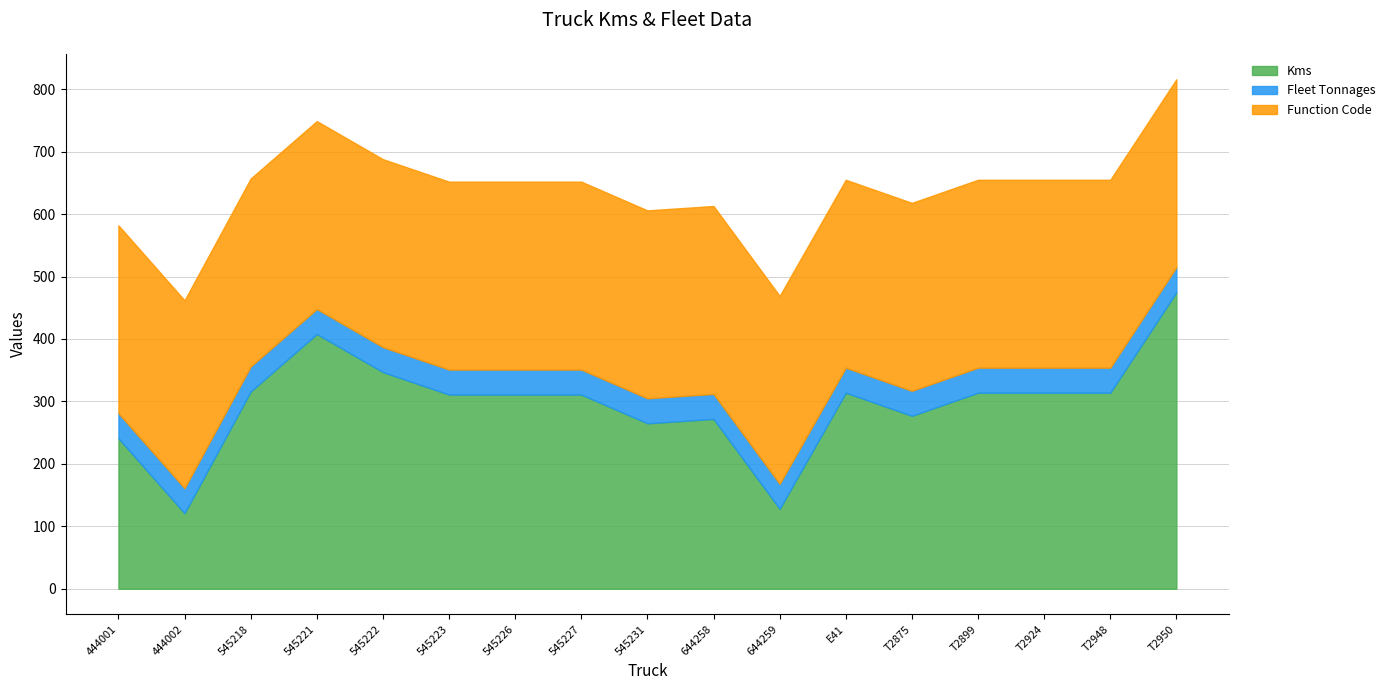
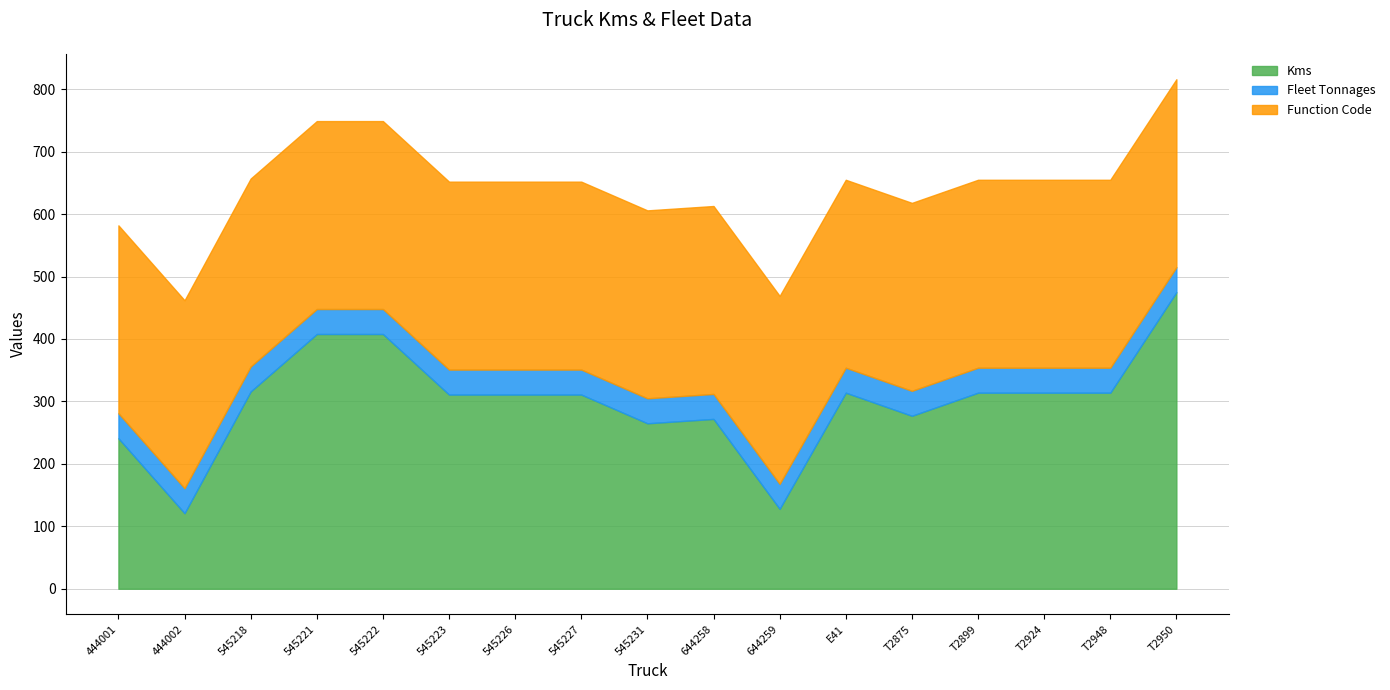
  {
    "Kms": {
      "444001": 240,
      "444002": 120,
      "545218": 320,
      "545221": 410,
-     "545222": 350,
+     "545222": 410,
      "545223": 310,
      "545226": 310,
      "545227": 310,
      "545231": 270,
      "644258": 270,
      "644259": 130,
      "E41": 310,
      "T2875": 280,
      "T2899": 310,
      "T2924": 310,
      "T2948": 310,
      "T2950": 480
    },
    "Fleet Tonnages": {
      "444001": 40,
      "444002": 40,
      "545218": 40,
      "545221": 40,
      "545222": 40,
      "545223": 40,
      "545226": 40,
      "545227": 40,
      "545231": 40,
      "644258": 40,
      "644259": 40,
      "E41": 40,
      "T2875": 40,
      "T2899": 40,
      "T2924": 40,
      "T2948": 40,
      "T2950": 40
    },
    "Function Code": {
      "444001": 300,
      "444002": 300,
      "545218": 300,
      "545221": 300,
      "545222": 300,
      "545223": 300,
      "545226": 300,
      "545227": 300,
      "545231": 300,
      "644258": 300,
      "644259": 300,
      "E41": 300,
      "T2875": 300,
      "T2899": 300,
      "T2924": 300,
      "T2948": 300,
      "T2950": 300
    }
  }
